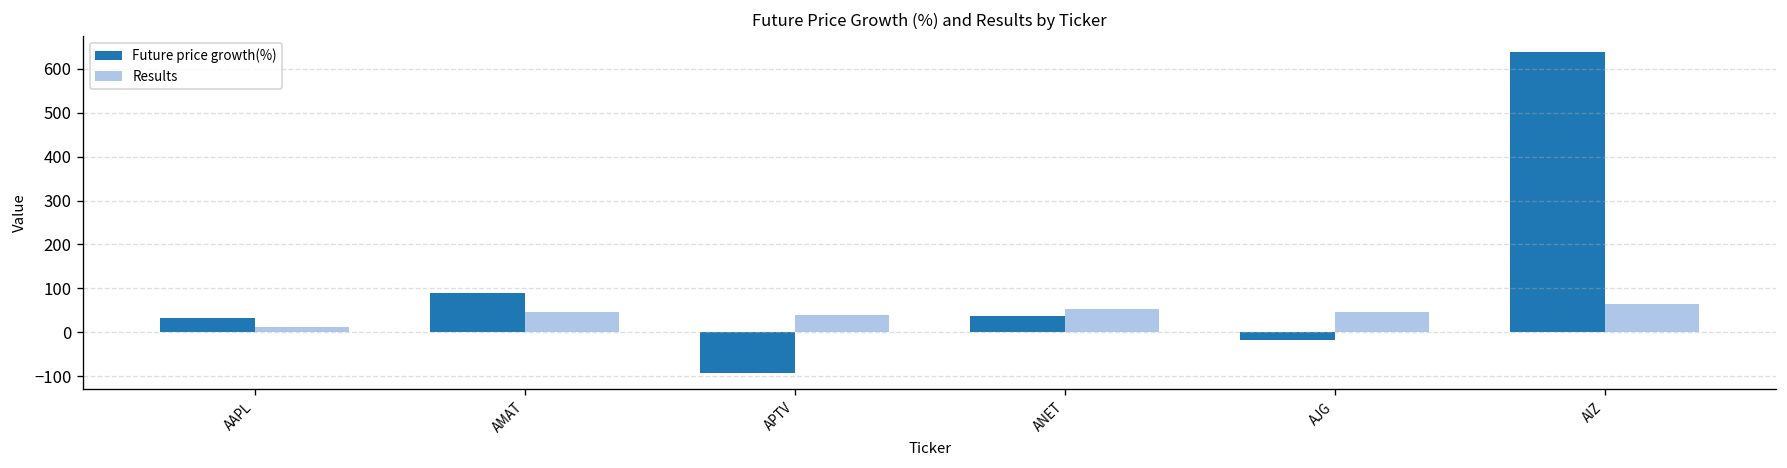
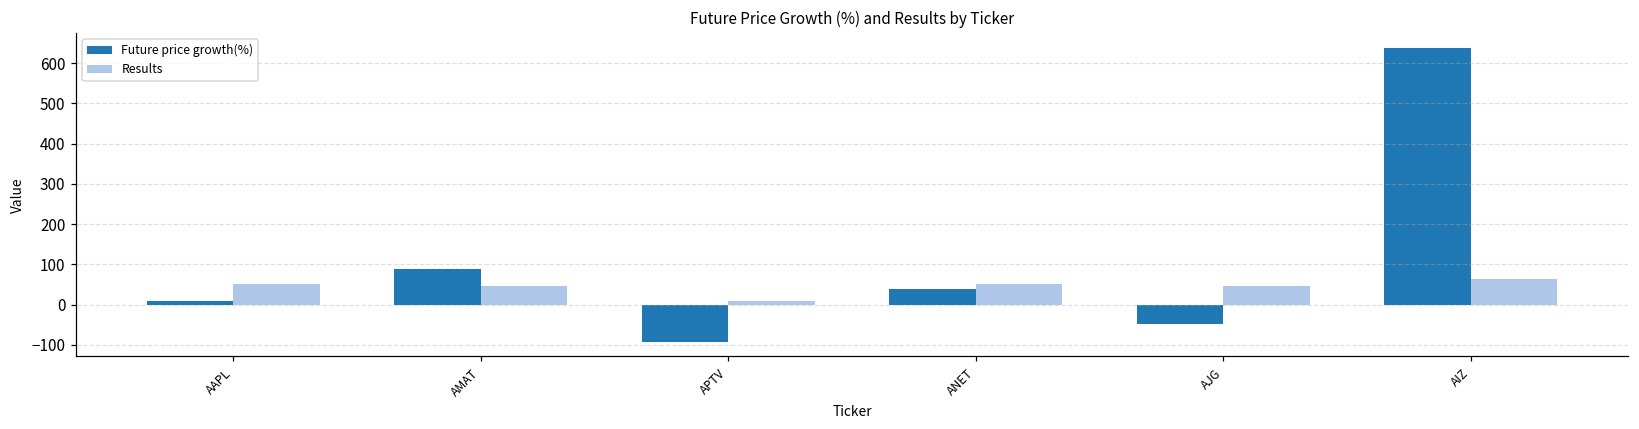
  {
    "Future price growth(%)": {
-     "AAPL": 30,
+     "AAPL": 10,
      "AMAT": 90,
      "APTV": -90,
      "ANET": 40,
-     "AJG": -20,
+     "AJG": -50,
      "AIZ": 640
    },
    "Results": {
-     "AAPL": 10,
+     "AAPL": 50,
      "AMAT": 50,
-     "APTV": 40,
+     "APTV": 10,
      "ANET": 50,
      "AJG": 50,
      "AIZ": 60
    }
  }
